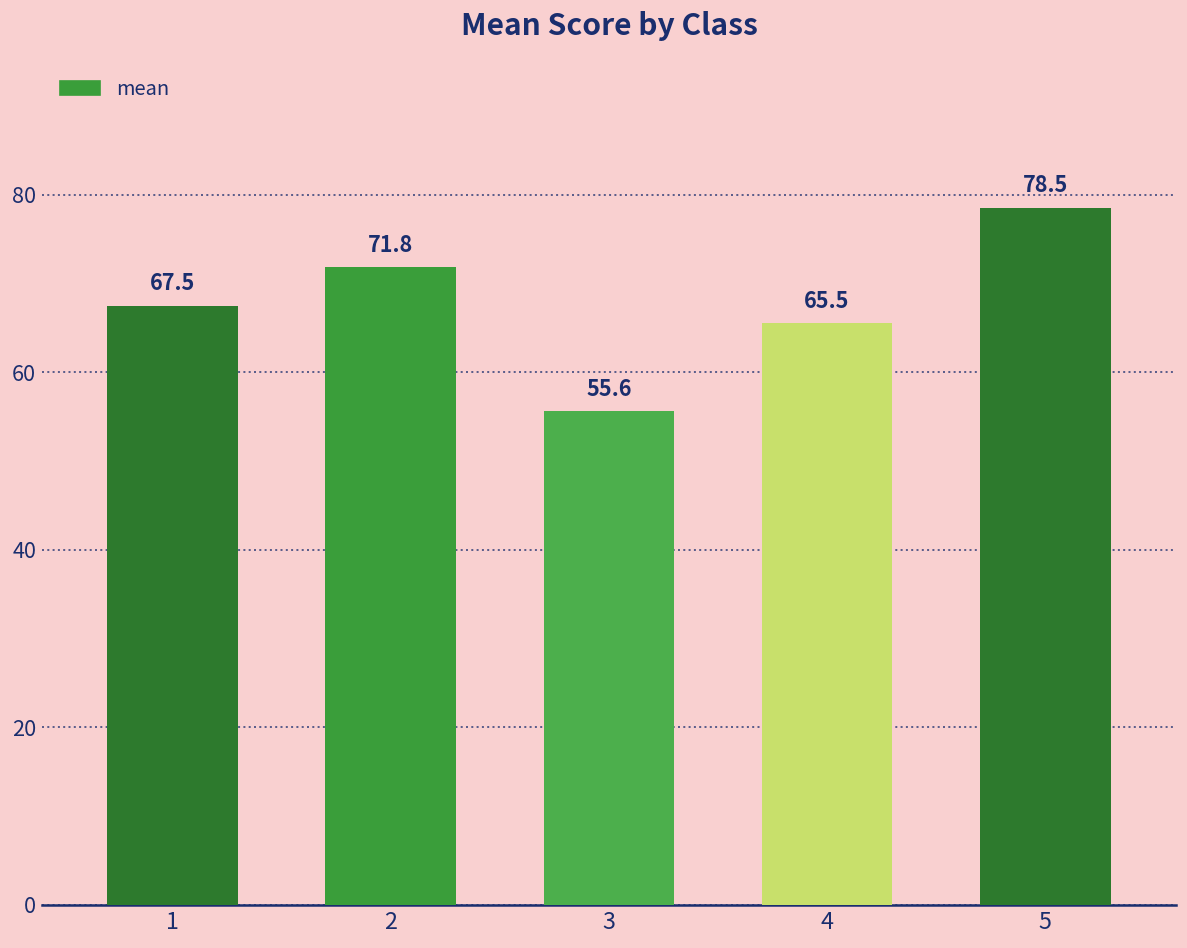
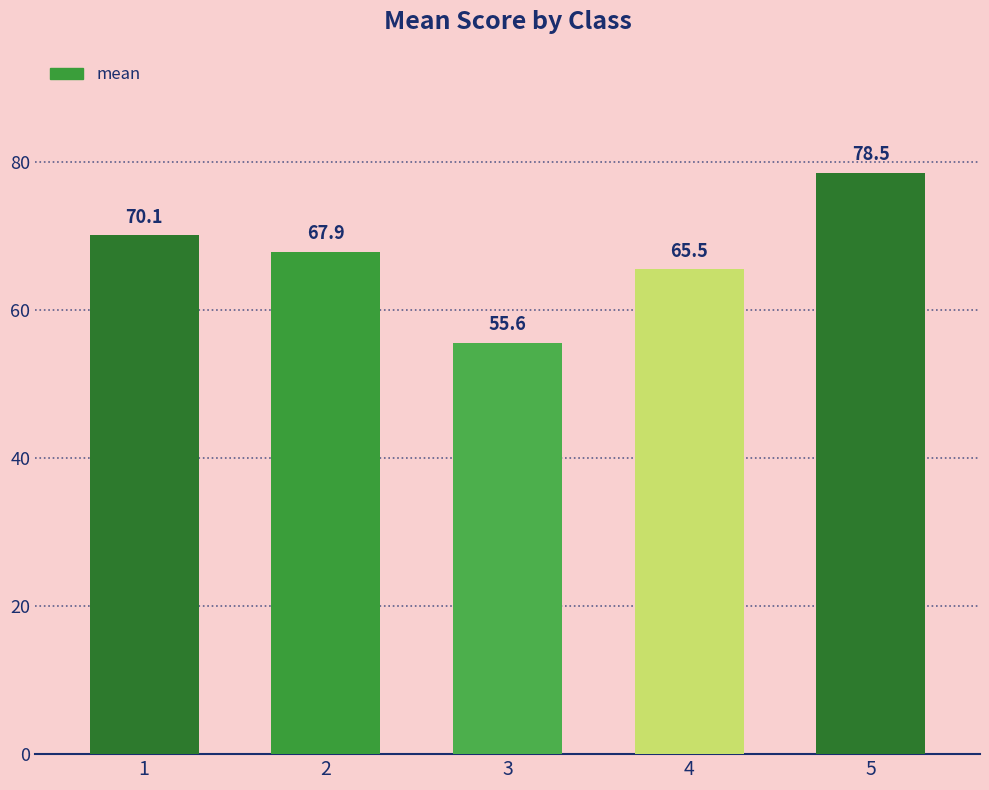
  {
-   "1": 67.5,
-   "2": 71.8,
+   "1": 70.1,
+   "2": 67.9,
    "3": 55.6,
    "4": 65.5,
    "5": 78.5
  }
